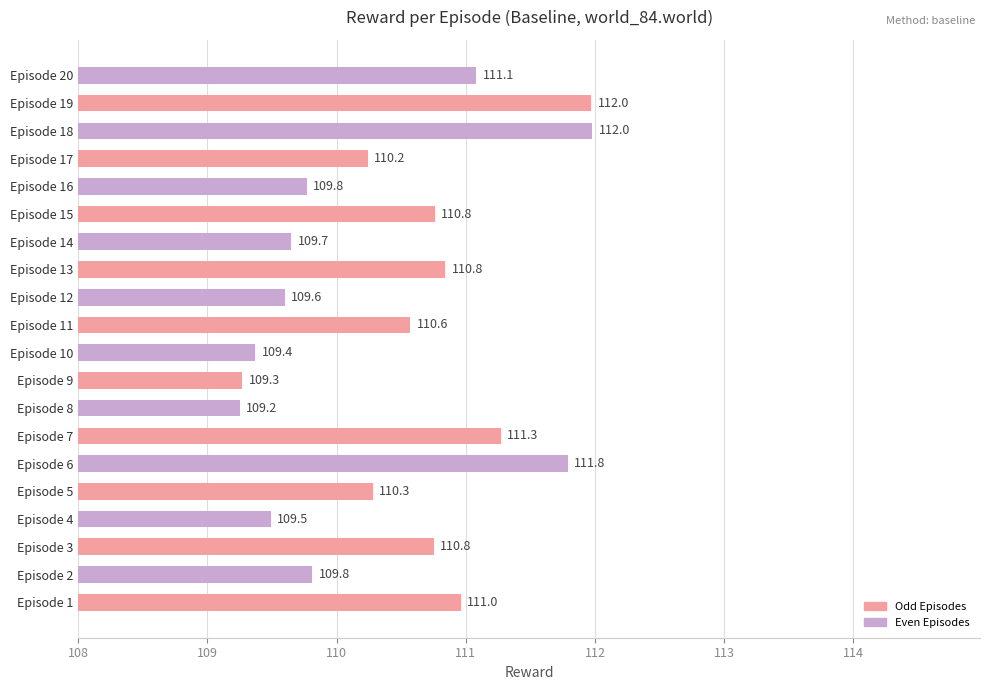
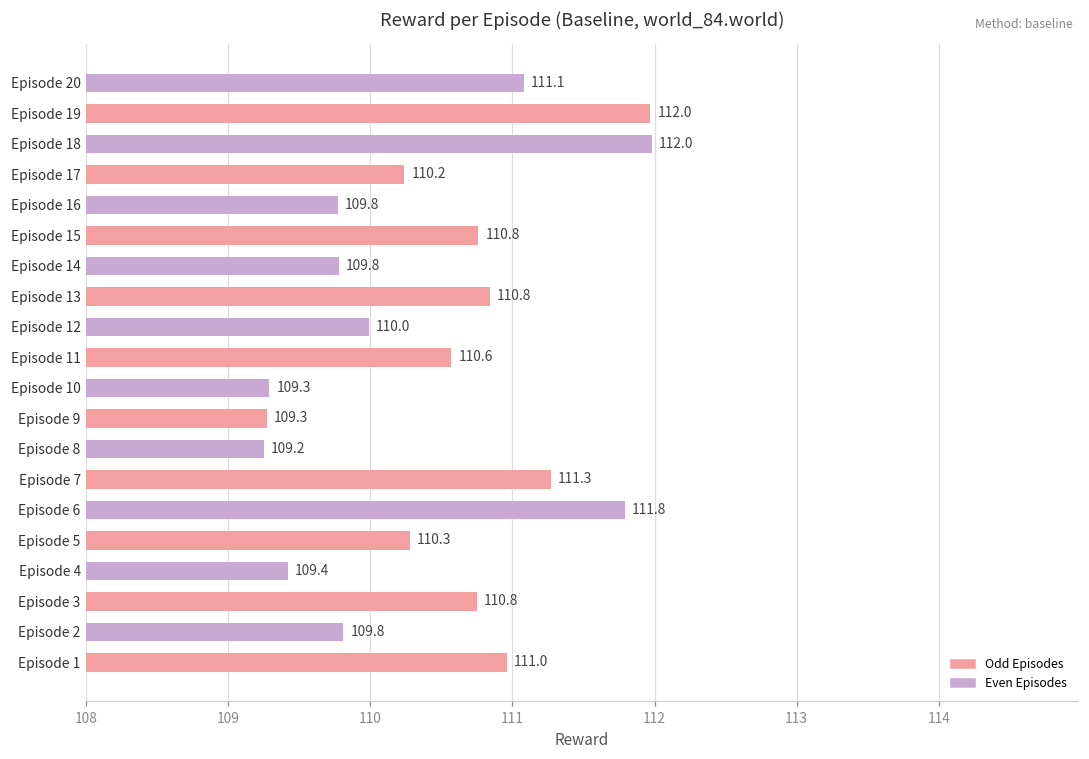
  {
    "Episode 20": 111.1,
    "Episode 19": 112.0,
    "Episode 18": 112.0,
    "Episode 17": 110.2,
    "Episode 16": 109.8,
    "Episode 15": 110.8,
-   "Episode 14": 109.7,
+   "Episode 14": 109.8,
    "Episode 13": 110.8,
-   "Episode 12": 109.6,
+   "Episode 12": 110.0,
    "Episode 11": 110.6,
-   "Episode 10": 109.4,
+   "Episode 10": 109.3,
    "Episode 9": 109.3,
    "Episode 8": 109.2,
    "Episode 7": 111.3,
    "Episode 6": 111.8,
    "Episode 5": 110.3,
-   "Episode 4": 109.5,
+   "Episode 4": 109.4,
    "Episode 3": 110.8,
    "Episode 2": 109.8,
    "Episode 1": 111.0
  }
